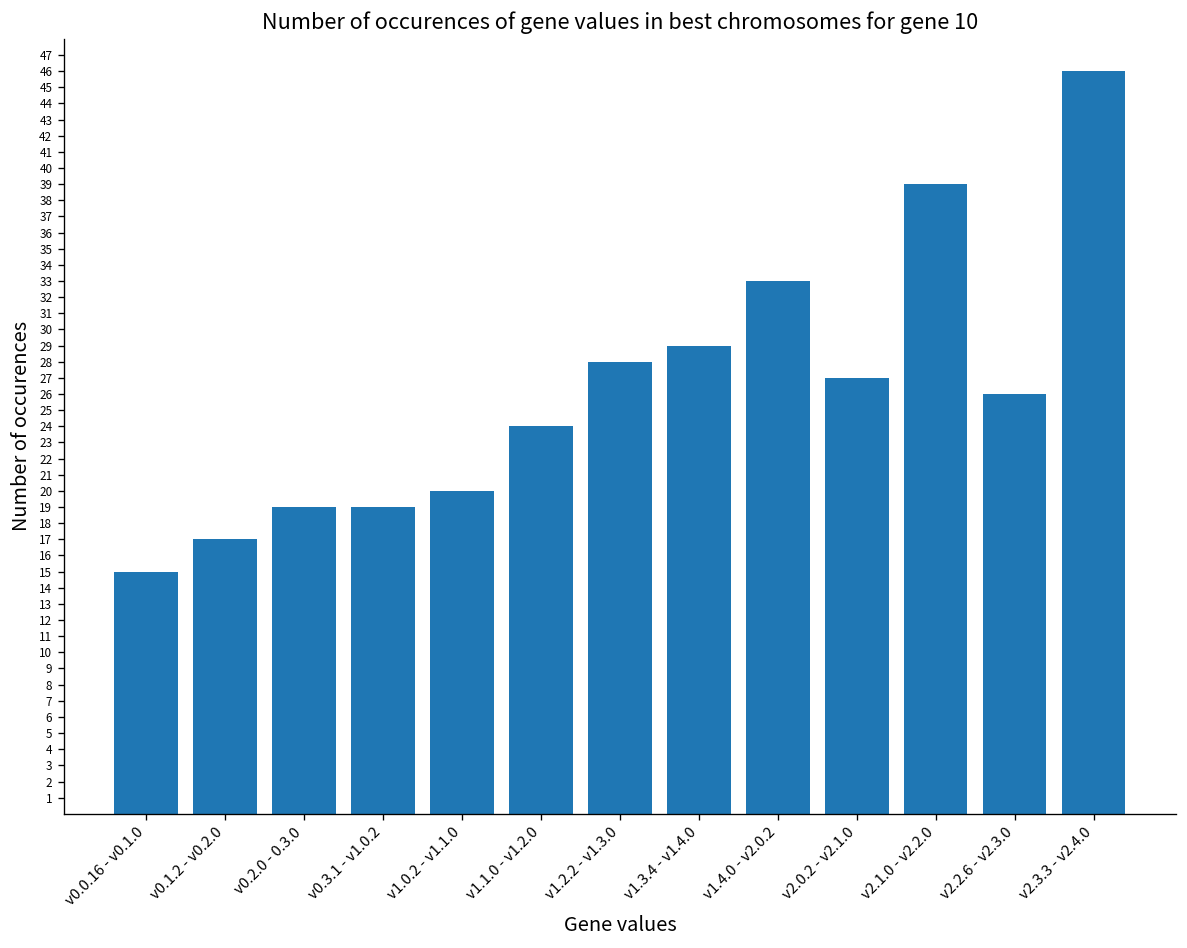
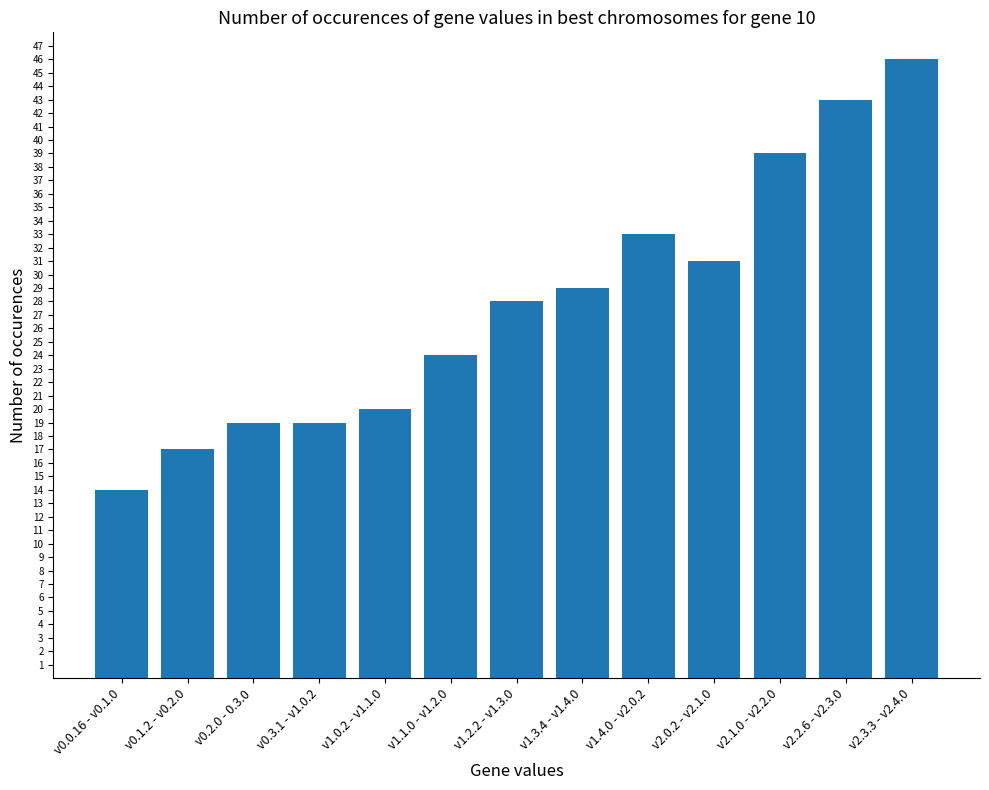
  {
-   "v0.0.16 - v0.1.0": 15,
+   "v0.0.16 - v0.1.0": 14,
    "v0.1.2 - v0.2.0": 17,
    "v0.2.0 - 0.3.0": 19,
    "v0.3.1 - v1.0.2": 19,
    "v1.0.2 - v1.1.0": 20,
    "v1.1.0 - v1.2.0": 24,
    "v1.2.2 - v1.3.0": 28,
    "v1.3.4 - v1.4.0": 29,
    "v1.4.0 - v2.0.2": 33,
-   "v2.0.2 - v2.1.0": 27,
+   "v2.0.2 - v2.1.0": 31,
    "v2.1.0 - v2.2.0": 39,
-   "v2.2.6 - v2.3.0": 26,
+   "v2.2.6 - v2.3.0": 43,
    "v2.3.3 - v2.4.0": 46
  }
